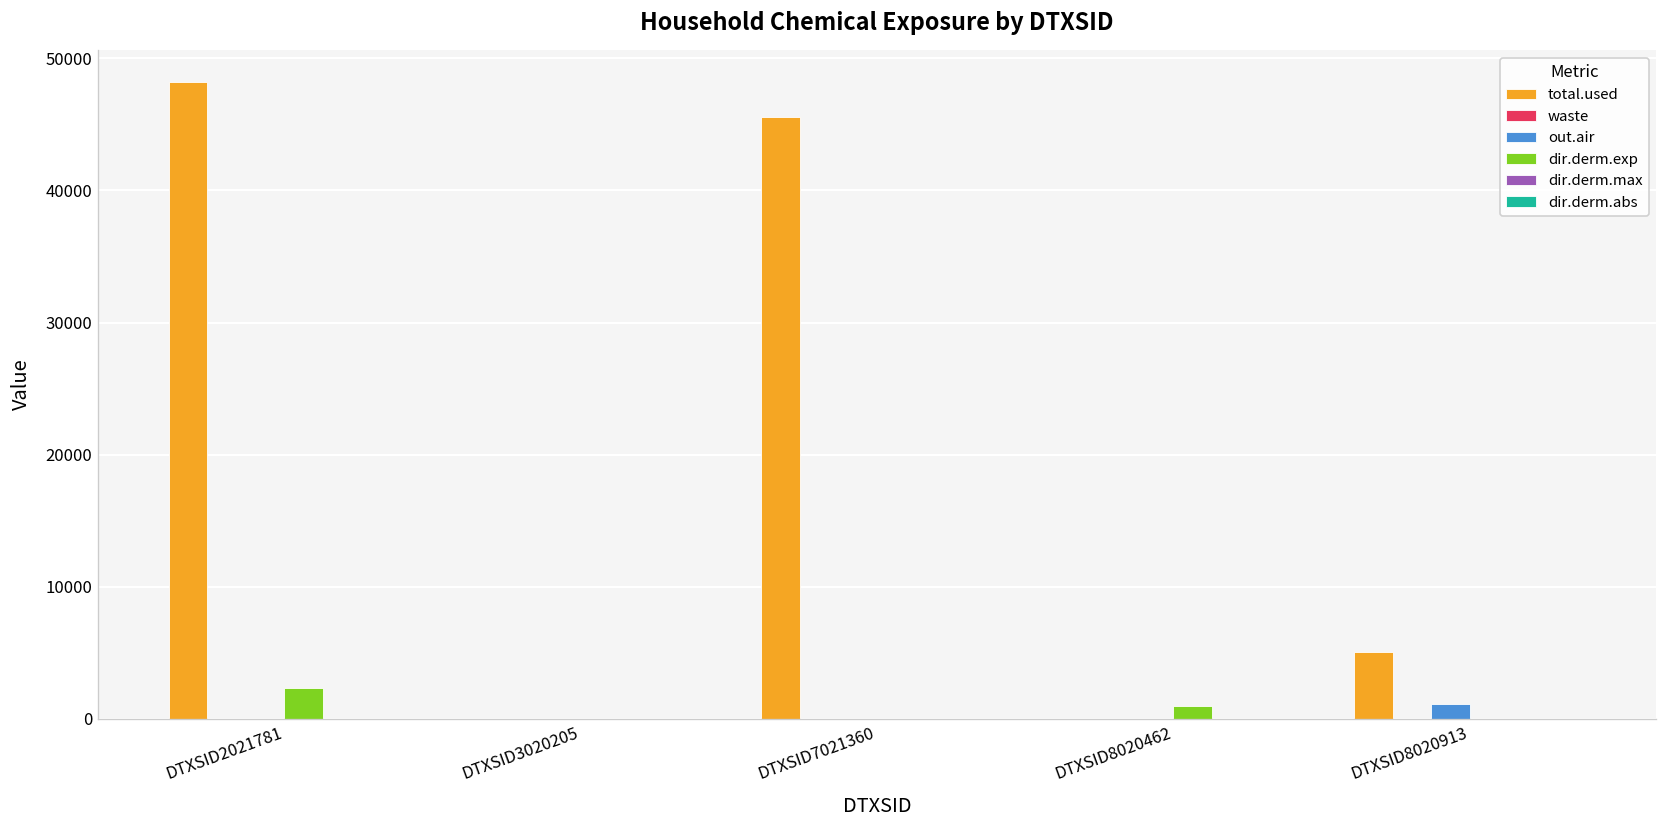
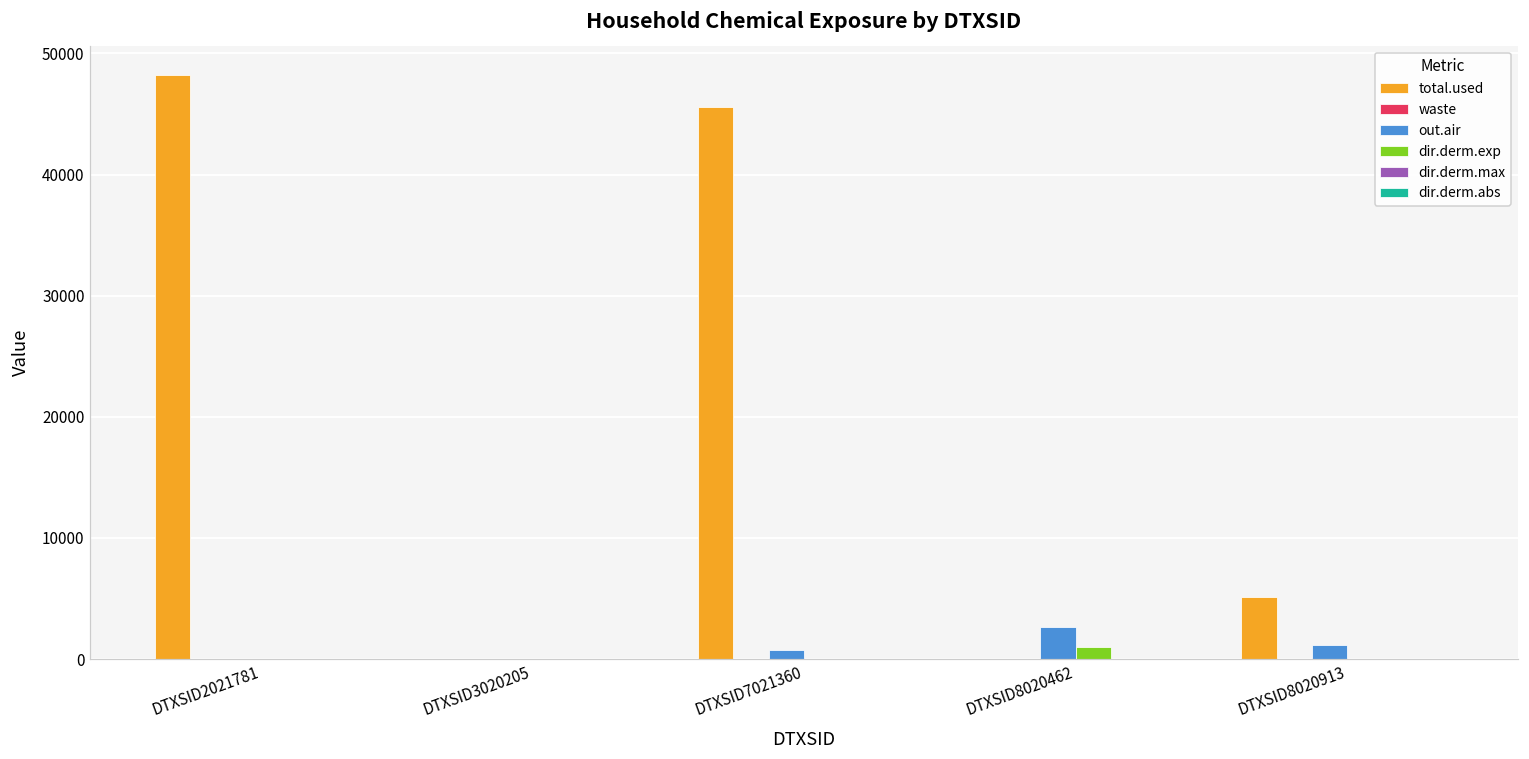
  {
    "total.used": {
      "DTXSID2021781": 48200,
      "DTXSID3020205": 0,
      "DTXSID7021360": 45600,
      "DTXSID8020462": 0,
      "DTXSID8020913": 5100
    },
    "waste": {
      "DTXSID3020205": 0,
      "DTXSID8020462": 0
    },
    "out.air": {
      "DTXSID3020205": 0,
-     "DTXSID7021360": 0,
-     "DTXSID8020462": 0,
+     "DTXSID7021360": 700,
+     "DTXSID8020462": 2600,
      "DTXSID8020913": 1100
    },
    "dir.derm.exp": {
-     "DTXSID2021781": 2400,
+     "DTXSID2021781": 0,
      "DTXSID3020205": 0,
      "DTXSID7021360": 0,
      "DTXSID8020462": 1000
    },
    "dir.derm.max": {
      "DTXSID2021781": 0,
      "DTXSID3020205": 0,
      "DTXSID7021360": 0,
      "DTXSID8020462": 0
    },
    "dir.derm.abs": {
      "DTXSID2021781": 0,
      "DTXSID3020205": 0,
      "DTXSID7021360": 0,
      "DTXSID8020462": 0
    }
  }
